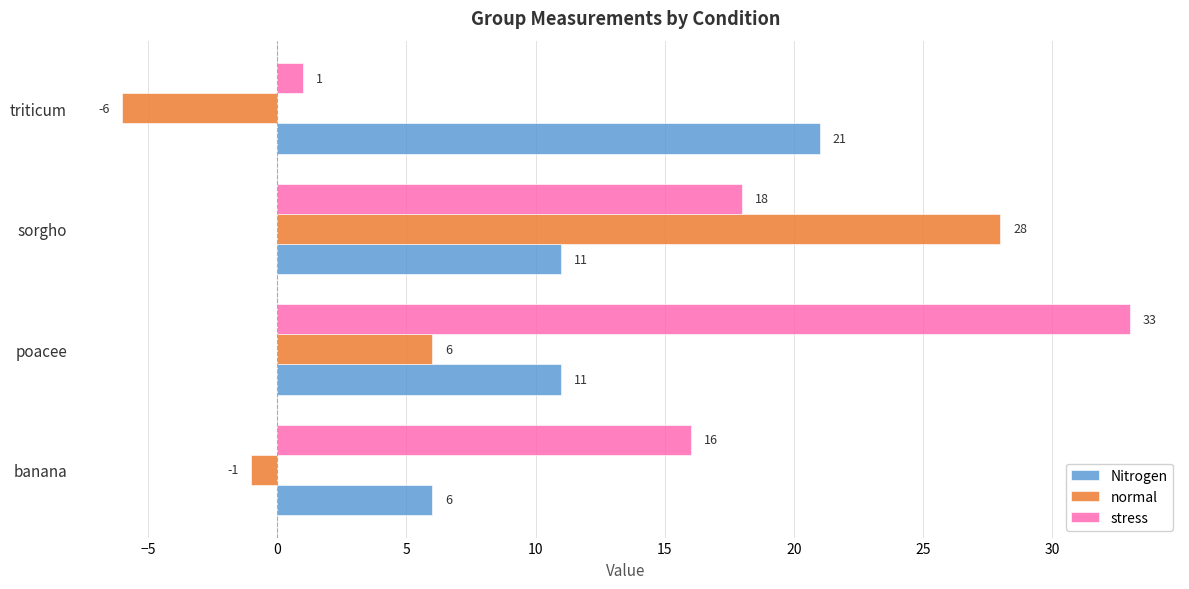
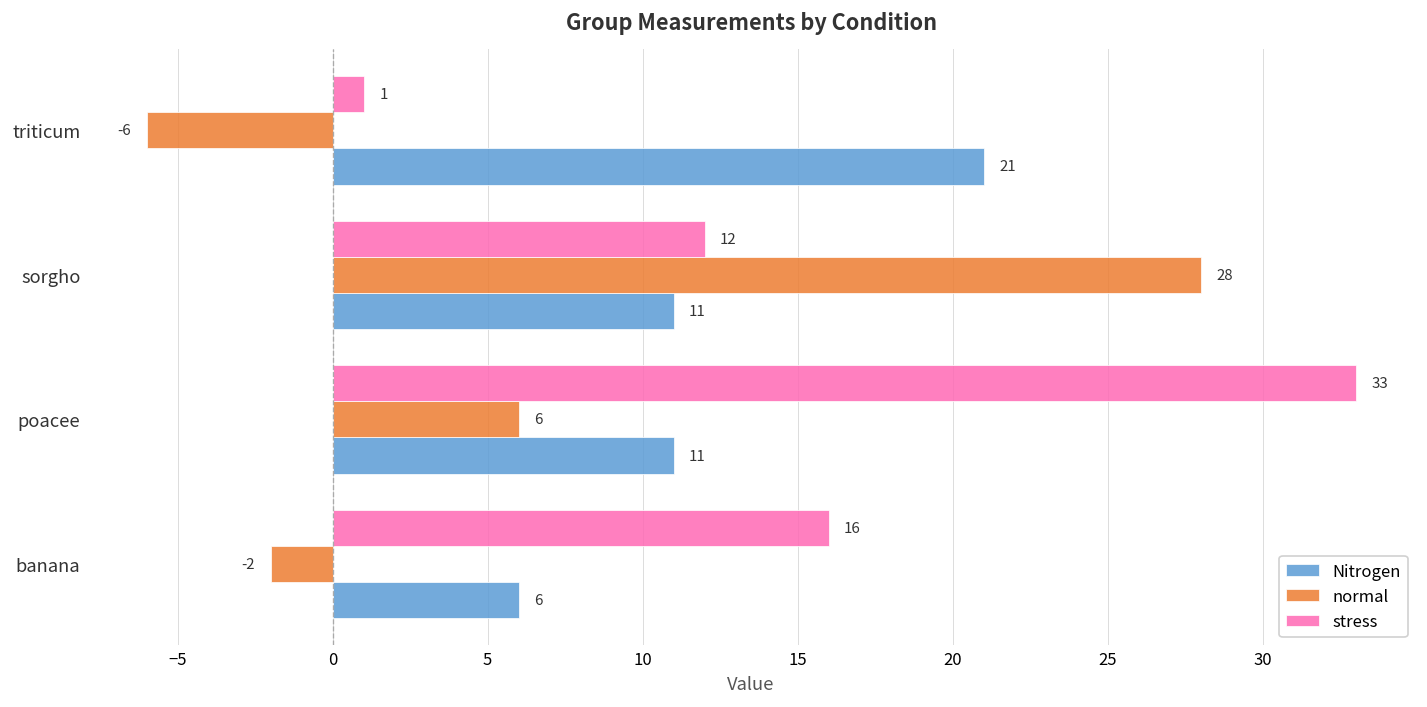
  {
    "Nitrogen": {
      "triticum": 21,
      "sorgho": 11,
      "poacee": 11,
      "banana": 6
    },
    "normal": {
      "triticum": -6,
      "sorgho": 28,
      "poacee": 6,
-     "banana": -1
+     "banana": -2
    },
    "stress": {
      "triticum": 1,
-     "sorgho": 18,
+     "sorgho": 12,
      "poacee": 33,
      "banana": 16
    }
  }
